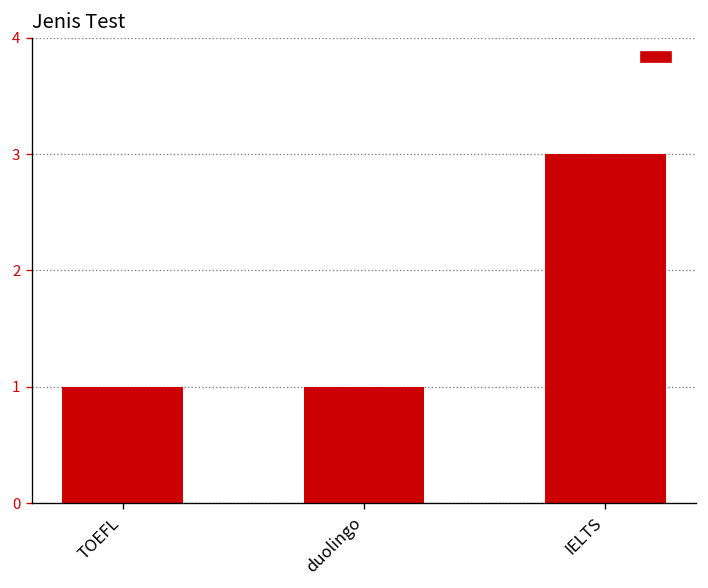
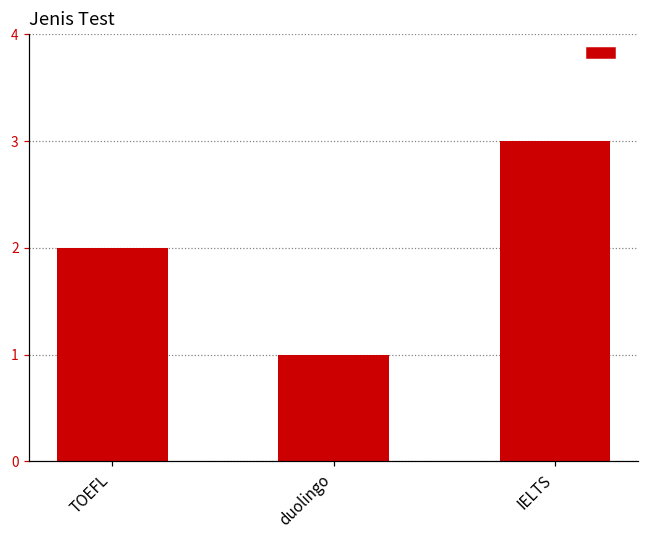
  {
-   "TOEFL": 1,
+   "TOEFL": 2,
    "duolingo": 1,
    "IELTS": 3
  }
